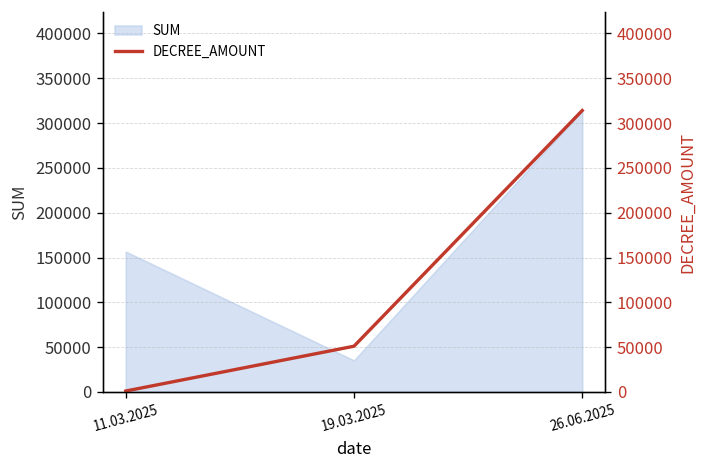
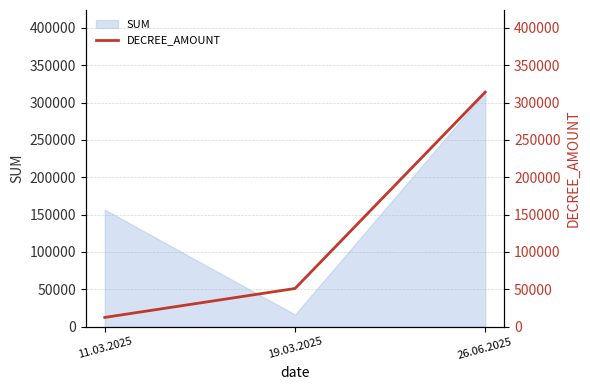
  {
    "SUM": {
      "11.03.2025": 160000,
-     "19.03.2025": 40000,
+     "19.03.2025": 20000,
      "26.06.2025": 310000
    },
    "DECREE_AMOUNT": {
-     "11.03.2025": 0,
+     "11.03.2025": 10000,
      "19.03.2025": 50000,
      "26.06.2025": 310000
    }
  }
